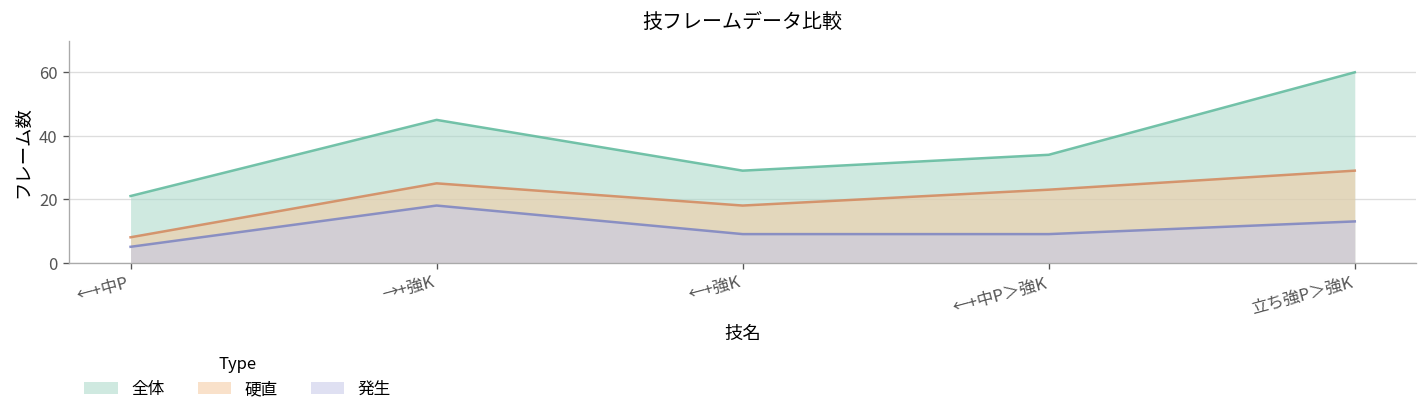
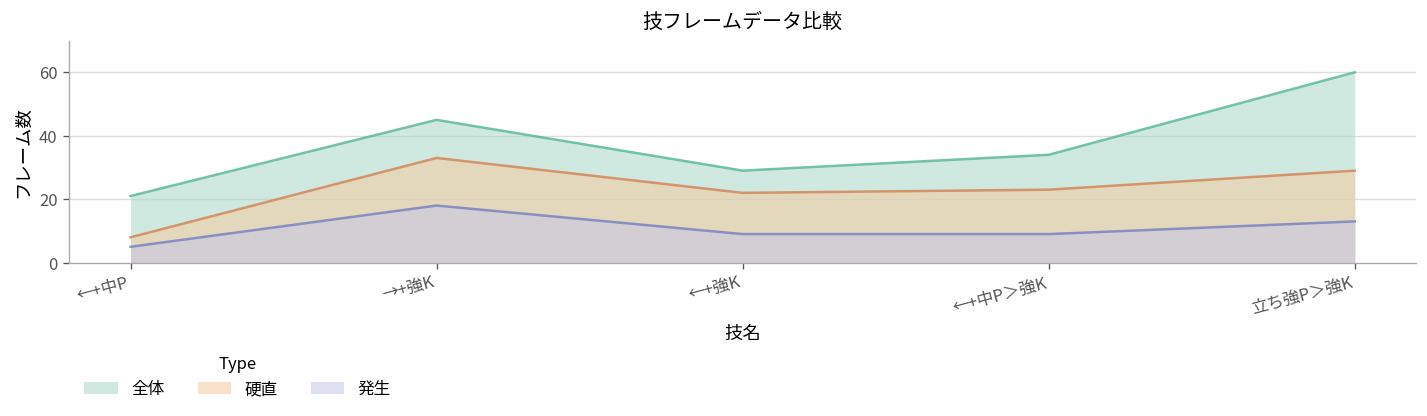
  {
    "硬直": {
      "←+中P": 8,
-     "→+強K": 25,
-     "←+強K": 18,
+     "→+強K": 33,
+     "←+強K": 22,
      "←+中P＞強K": 23,
      "立ち強P＞強K": 29
    }
  }
